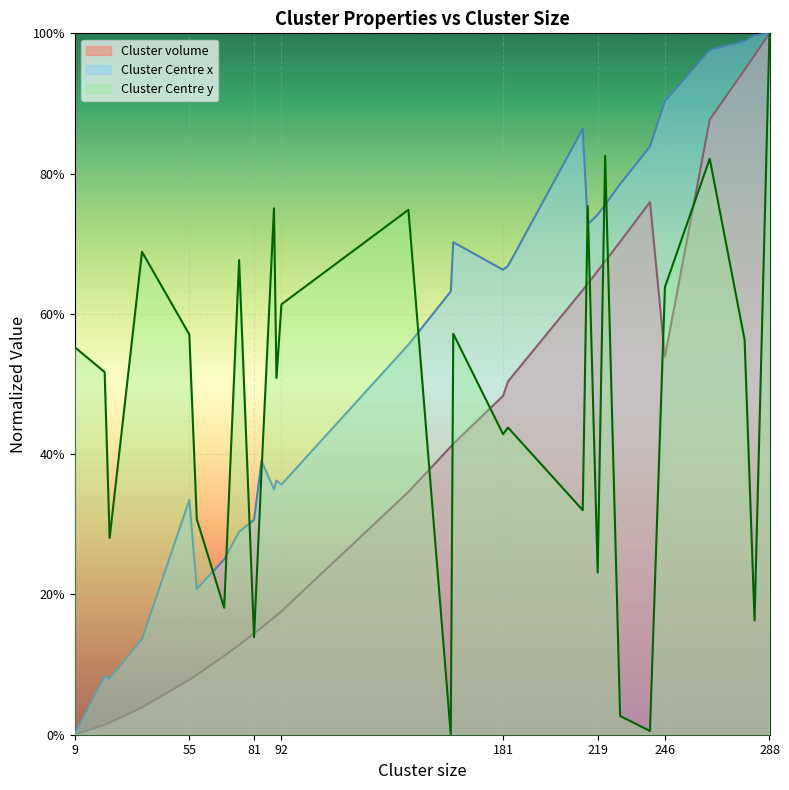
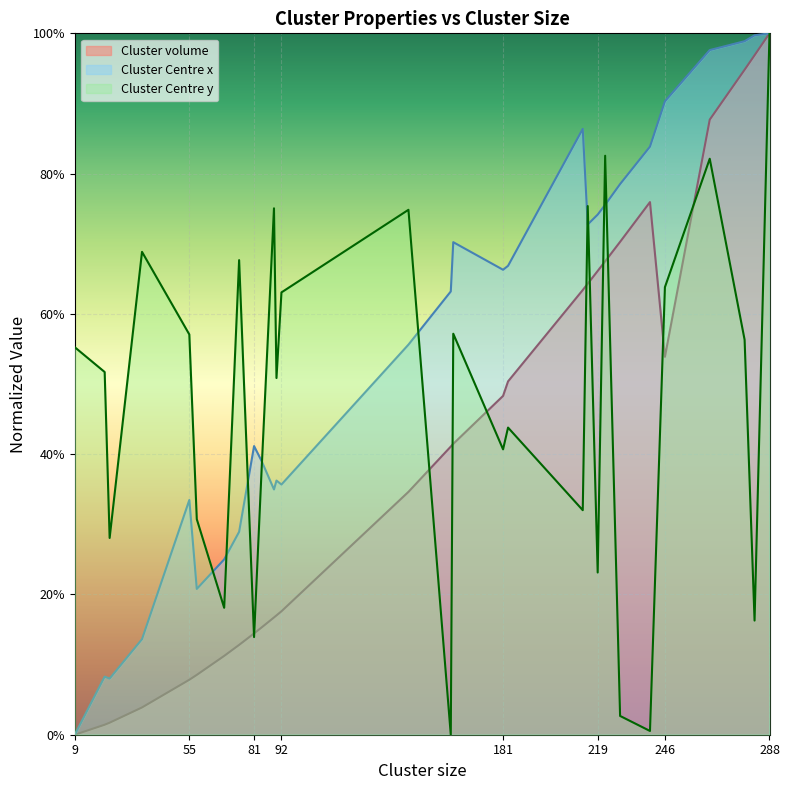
  {
    "Cluster volume": {
      "55": "8%",
      "81": "14%",
      "92": "18%",
      "181": "48%",
      "219": "66%",
      "246": "54%"
    },
    "Cluster Centre x": {
      "55": "33%",
-     "81": "31%",
+     "81": "41%",
      "92": "36%",
      "181": "66%",
      "219": "74%",
      "246": "90%"
    },
    "Cluster Centre y": {
      "9": "55%",
      "55": "57%",
      "81": "14%",
-     "92": "61%",
-     "181": "43%",
+     "92": "63%",
+     "181": "41%",
      "219": "23%",
      "246": "64%"
    }
  }
